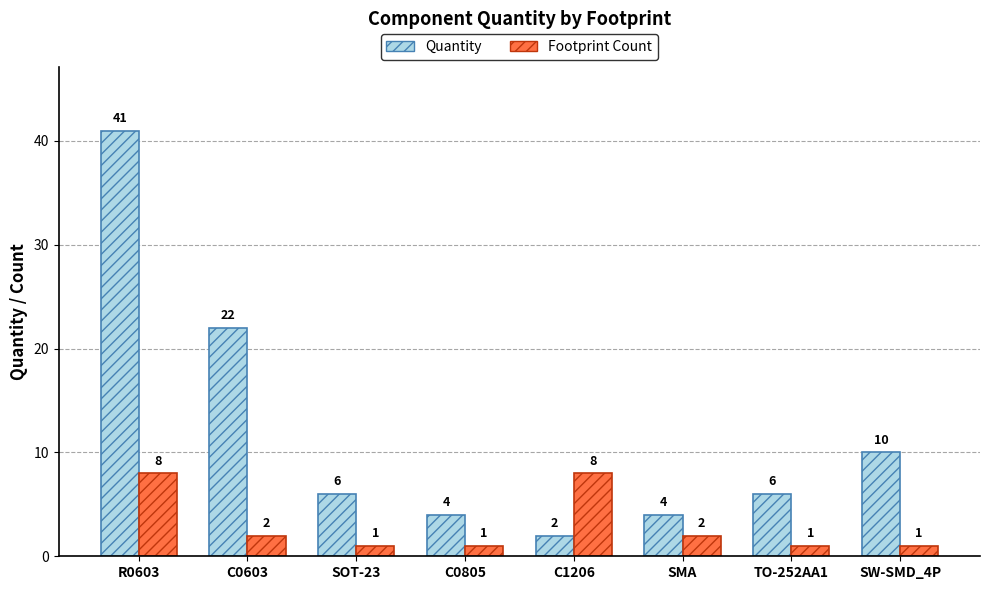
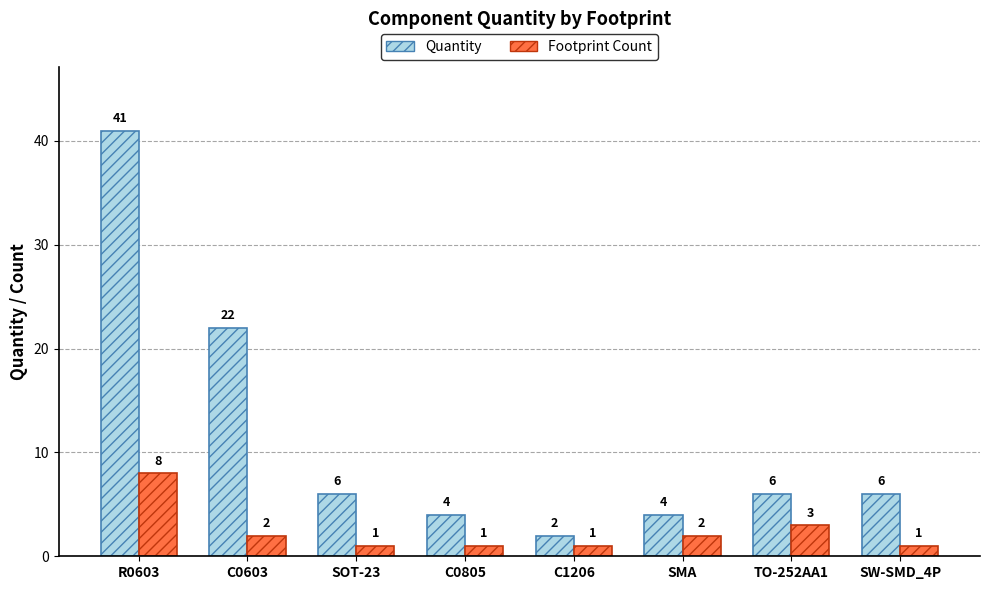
  {
    "Quantity": {
      "R0603": 41,
      "C0603": 22,
      "SOT-23": 6,
      "C0805": 4,
      "C1206": 2,
      "SMA": 4,
      "TO-252AA1": 6,
-     "SW-SMD_4P": 10
+     "SW-SMD_4P": 6
    },
    "Footprint Count": {
      "R0603": 8,
      "C0603": 2,
      "SOT-23": 1,
      "C0805": 1,
-     "C1206": 8,
+     "C1206": 1,
      "SMA": 2,
-     "TO-252AA1": 1,
+     "TO-252AA1": 3,
      "SW-SMD_4P": 1
    }
  }
